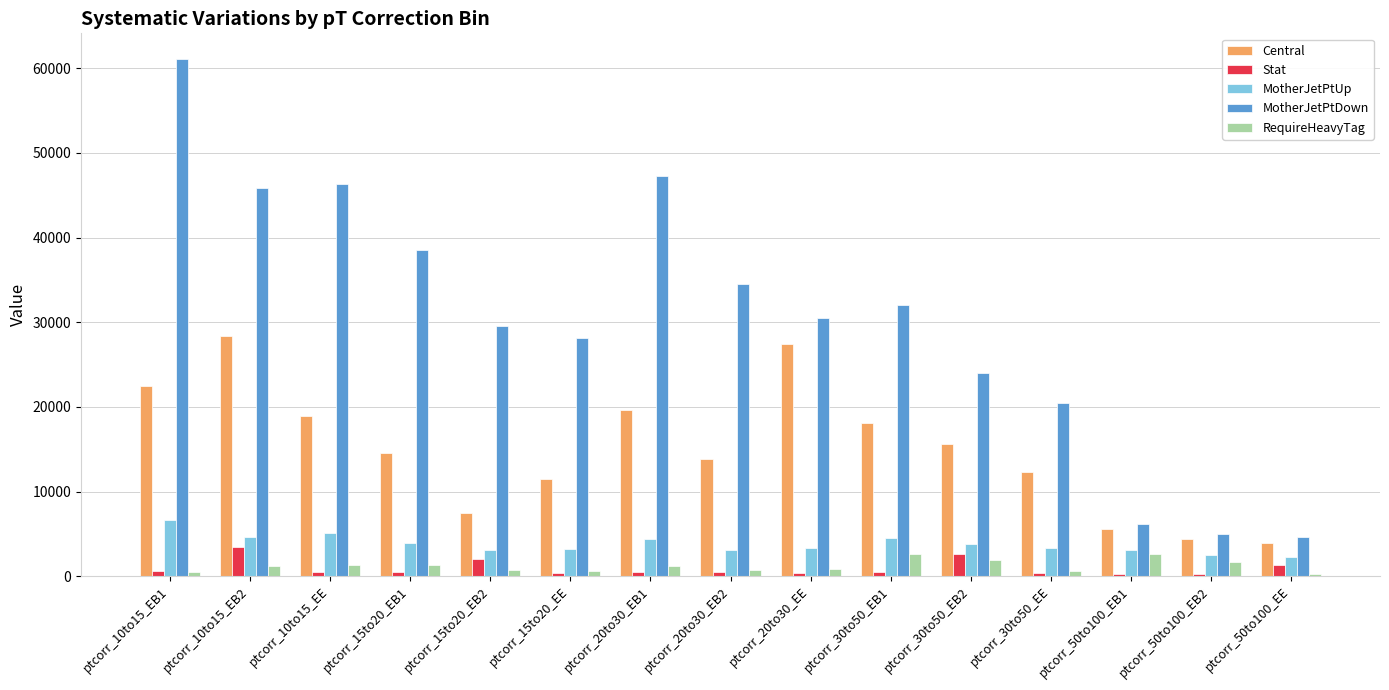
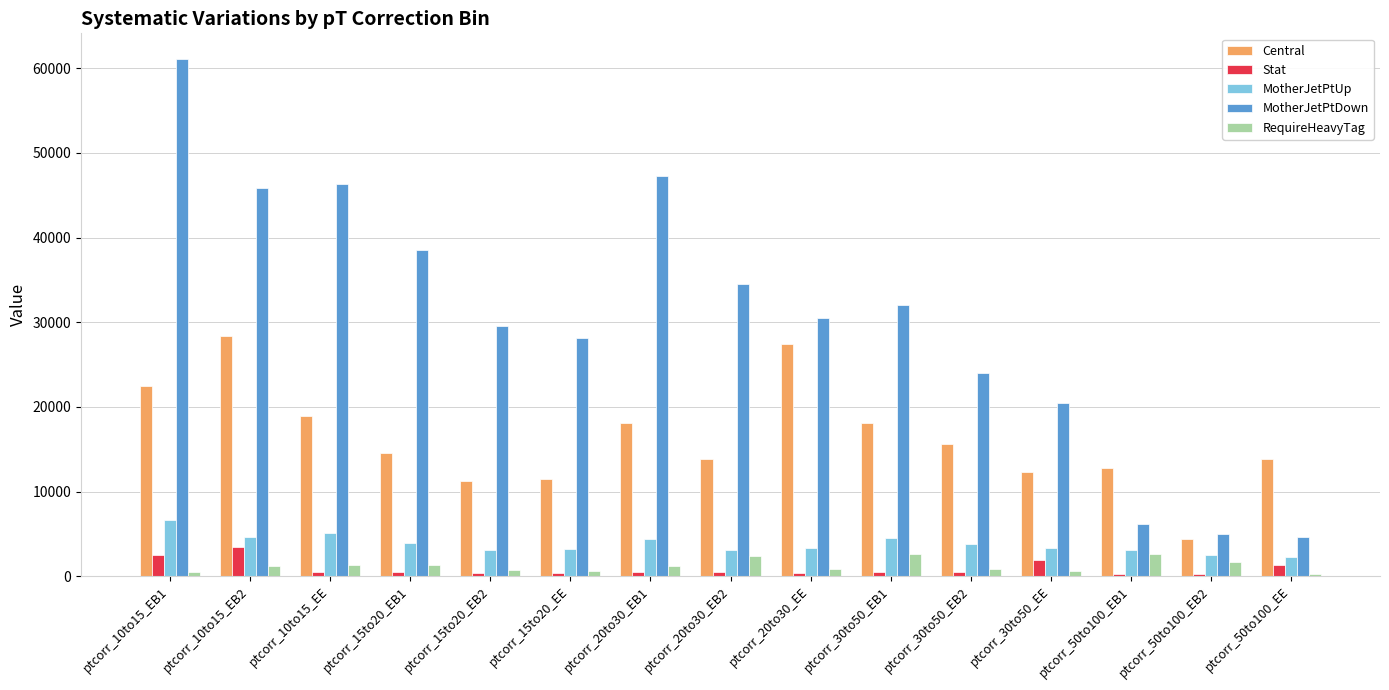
  {
    "Central": {
      "ptcorr_10to15_EB1": 22000,
      "ptcorr_10to15_EB2": 28000,
      "ptcorr_10to15_EE": 19000,
      "ptcorr_15to20_EB1": 15000,
-     "ptcorr_15to20_EB2": 7000,
+     "ptcorr_15to20_EB2": 11000,
      "ptcorr_15to20_EE": 11000,
-     "ptcorr_20to30_EB1": 20000,
+     "ptcorr_20to30_EB1": 18000,
      "ptcorr_20to30_EB2": 14000,
      "ptcorr_20to30_EE": 27000,
      "ptcorr_30to50_EB1": 18000,
      "ptcorr_30to50_EB2": 16000,
      "ptcorr_30to50_EE": 12000,
-     "ptcorr_50to100_EB1": 6000,
+     "ptcorr_50to100_EB1": 13000,
      "ptcorr_50to100_EB2": 4000,
-     "ptcorr_50to100_EE": 4000
+     "ptcorr_50to100_EE": 14000
    },
    "Stat": {
-     "ptcorr_10to15_EB1": 1000,
+     "ptcorr_10to15_EB1": 3000,
      "ptcorr_10to15_EB2": 3000,
      "ptcorr_10to15_EE": 1000,
      "ptcorr_15to20_EB1": 0,
-     "ptcorr_15to20_EB2": 2000,
+     "ptcorr_15to20_EB2": 0,
      "ptcorr_15to20_EE": 0,
      "ptcorr_20to30_EB1": 1000,
      "ptcorr_20to30_EB2": 0,
      "ptcorr_20to30_EE": 0,
      "ptcorr_30to50_EB1": 1000,
-     "ptcorr_30to50_EB2": 3000,
-     "ptcorr_30to50_EE": 0,
+     "ptcorr_30to50_EB2": 0,
+     "ptcorr_30to50_EE": 2000,
      "ptcorr_50to100_EE": 1000
    },
    "RequireHeavyTag": {
      "ptcorr_10to15_EB1": 1000,
      "ptcorr_10to15_EB2": 1000,
      "ptcorr_10to15_EE": 1000,
      "ptcorr_15to20_EB1": 1000,
      "ptcorr_15to20_EB2": 1000,
      "ptcorr_15to20_EE": 1000,
      "ptcorr_20to30_EB1": 1000,
-     "ptcorr_20to30_EB2": 1000,
+     "ptcorr_20to30_EB2": 2000,
      "ptcorr_20to30_EE": 1000,
      "ptcorr_30to50_EB1": 3000,
-     "ptcorr_30to50_EB2": 2000,
+     "ptcorr_30to50_EB2": 1000,
      "ptcorr_30to50_EE": 1000,
      "ptcorr_50to100_EB1": 3000,
      "ptcorr_50to100_EB2": 2000
    }
  }
